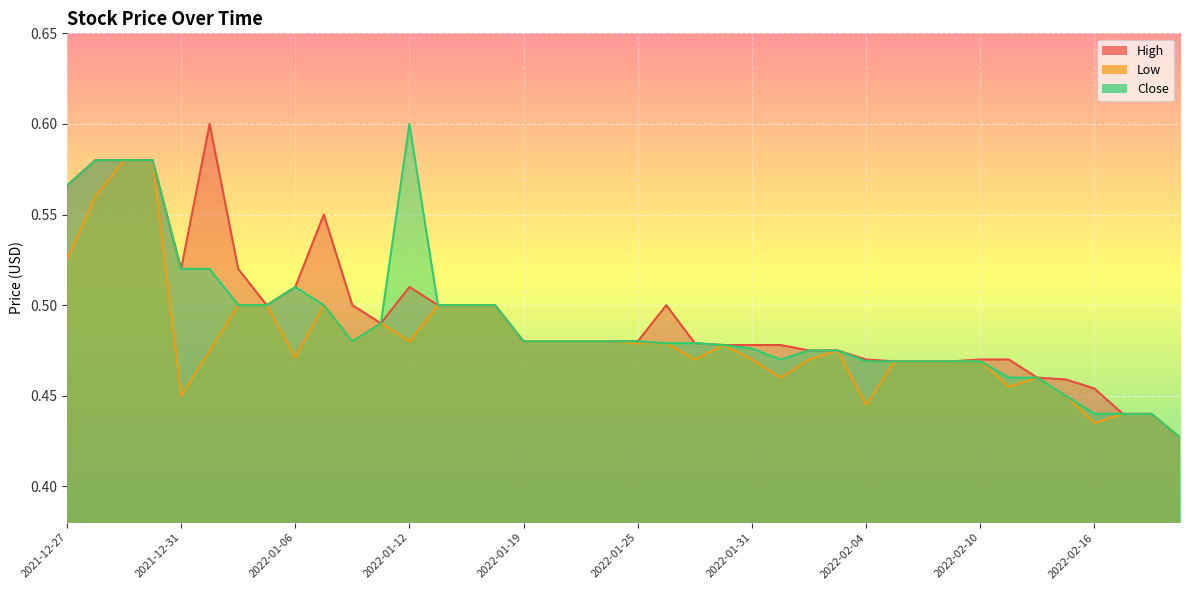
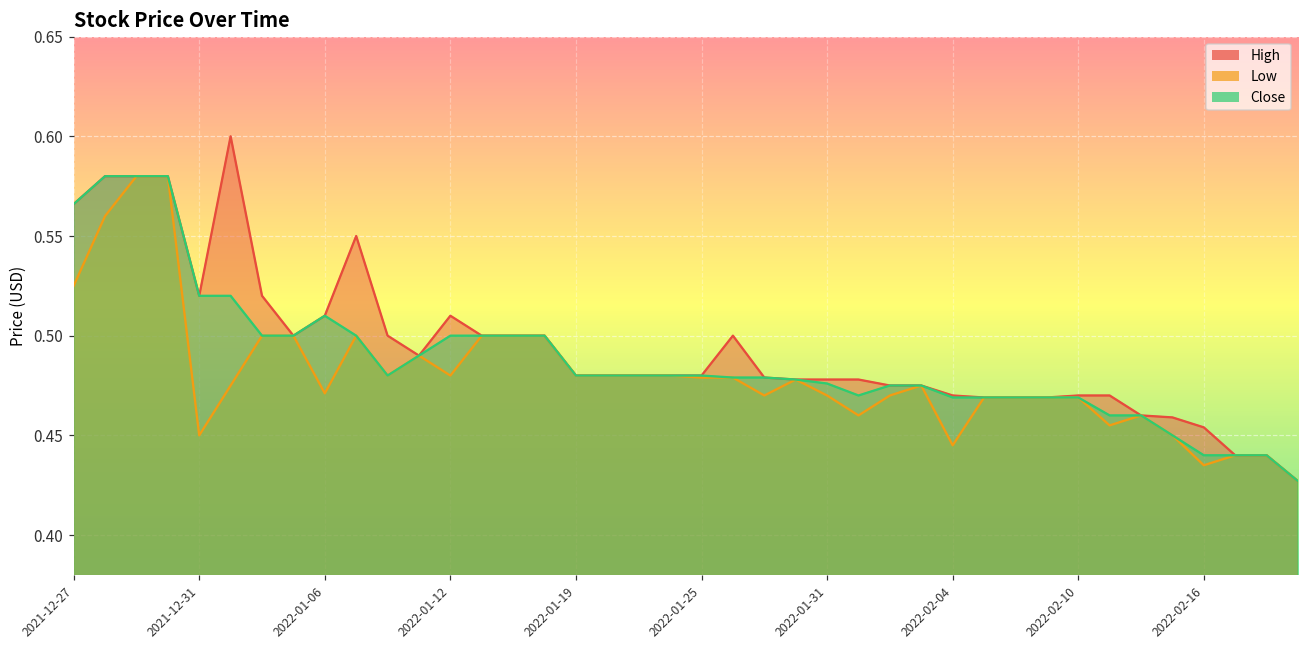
  {
    "High": {
      "2022-01-12": 0.510,
      "2022-01-31": 0.478,
      "2022-02-16": 0.454
    },
    "Low": {
      "2021-12-27": 0.525,
      "2021-12-31": 0.450,
      "2022-01-06": 0.471,
      "2022-01-12": 0.480,
      "2022-01-31": 0.470,
      "2022-02-04": 0.445,
      "2022-02-16": 0.435
    },
    "Close": {
-     "2022-01-12": 0.6,
+     "2022-01-12": 0.5,
      "2022-01-31": 0.476,
      "2022-02-16": 0.440
    }
  }
